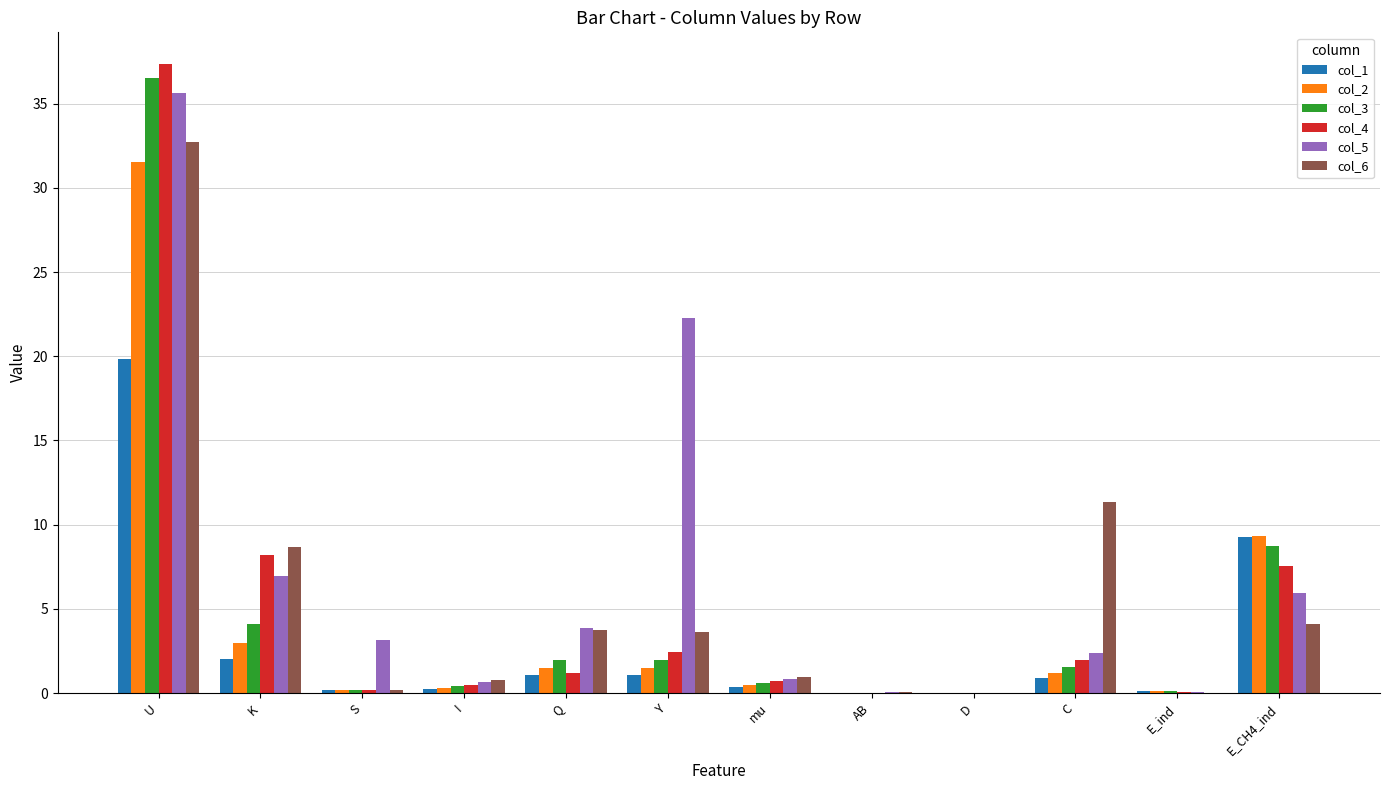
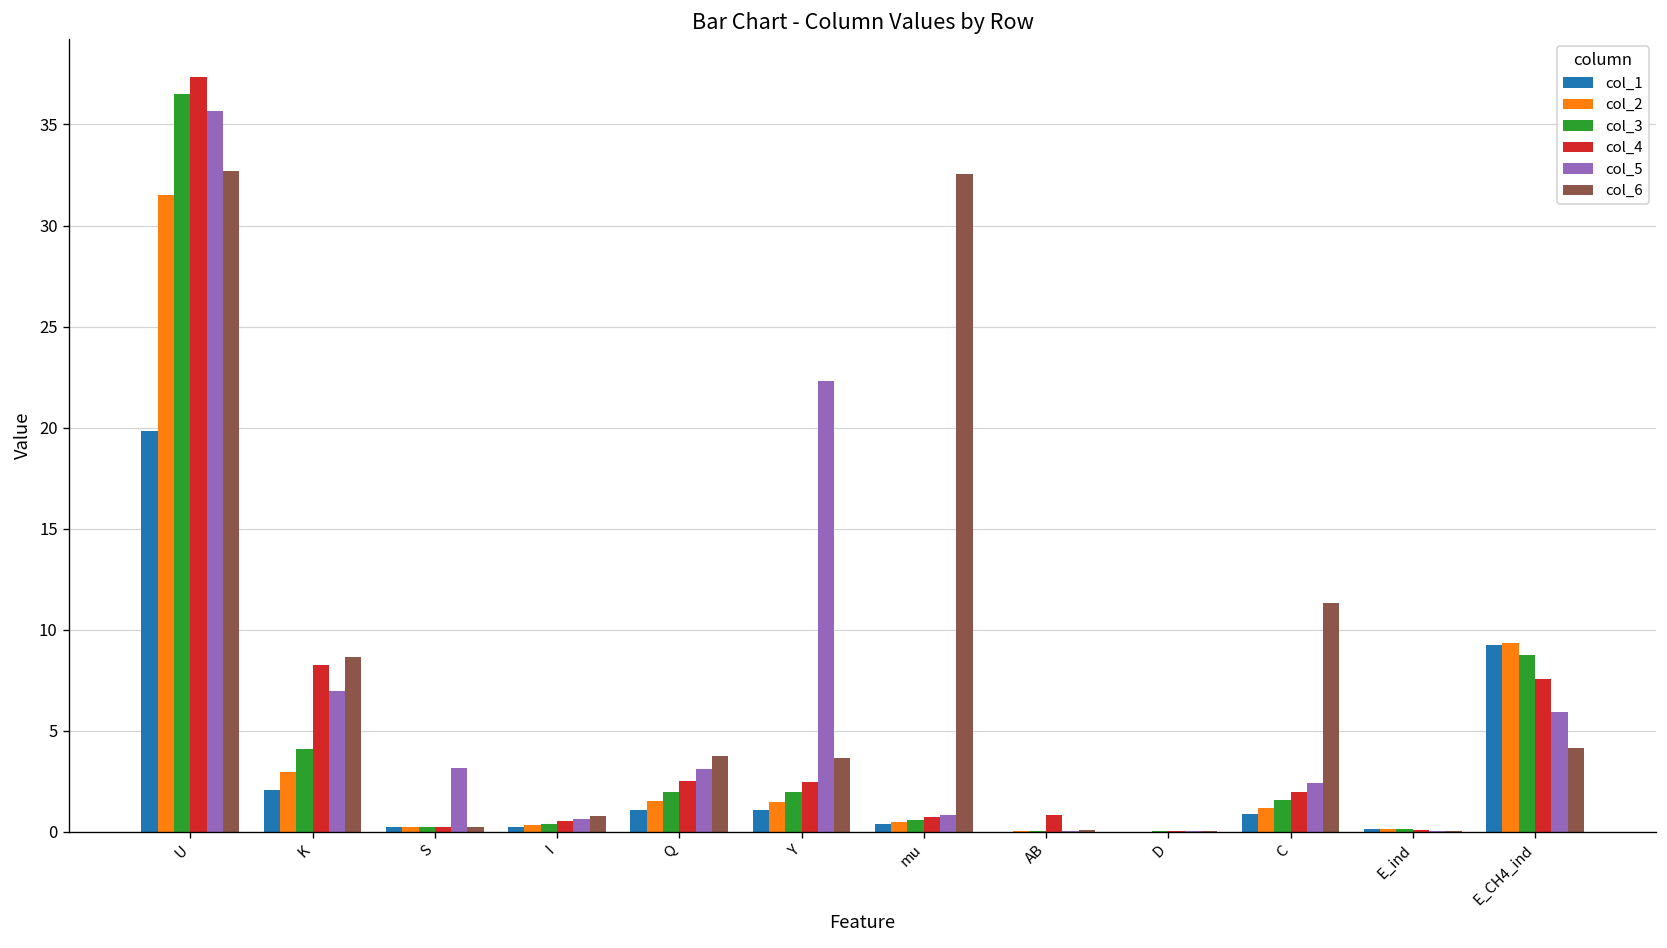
  {
    "col_1": {
      "U": 19.8,
      "K": 2.0,
      "S": 0.2,
      "I": 0.2,
      "Q": 1.1,
      "Y": 1.1,
      "mu": 0.4,
      "C": 0.9,
      "E_ind": 0.1,
      "E_CH4_ind": 9.2
    },
    "col_2": {
      "U": 31.5,
      "K": 3.0,
      "S": 0.2,
      "I": 0.3,
      "Q": 1.5,
      "Y": 1.5,
      "mu": 0.5,
      "C": 1.2,
      "E_CH4_ind": 9.3
    },
    "col_3": {
      "U": 36.5,
      "K": 4.1,
      "S": 0.2,
      "I": 0.4,
      "Q": 2.0,
      "Y": 1.9,
      "mu": 0.6,
      "C": 1.5,
      "E_CH4_ind": 8.7
    },
    "col_4": {
      "U": 37.4,
      "K": 8.2,
      "S": 0.2,
      "I": 0.5,
-     "Q": 1.2,
+     "Q": 2.5,
      "Y": 2.5,
      "mu": 0.7,
-     "AB": 0.0,
+     "AB": 0.8,
      "C": 2.0,
      "E_CH4_ind": 7.5
    },
    "col_5": {
      "U": 35.6,
      "K": 6.9,
      "S": 3.2,
      "I": 0.6,
-     "Q": 3.8,
+     "Q": 3.1,
      "Y": 22.3,
      "mu": 0.8,
      "C": 2.4,
      "E_CH4_ind": 5.9
    },
    "col_6": {
      "U": 32.7,
      "K": 8.7,
      "S": 0.2,
      "I": 0.8,
      "Q": 3.7,
      "Y": 3.6,
-     "mu": 0.9,
+     "mu": 32.6,
      "C": 11.3,
      "E_CH4_ind": 4.1
    }
  }
